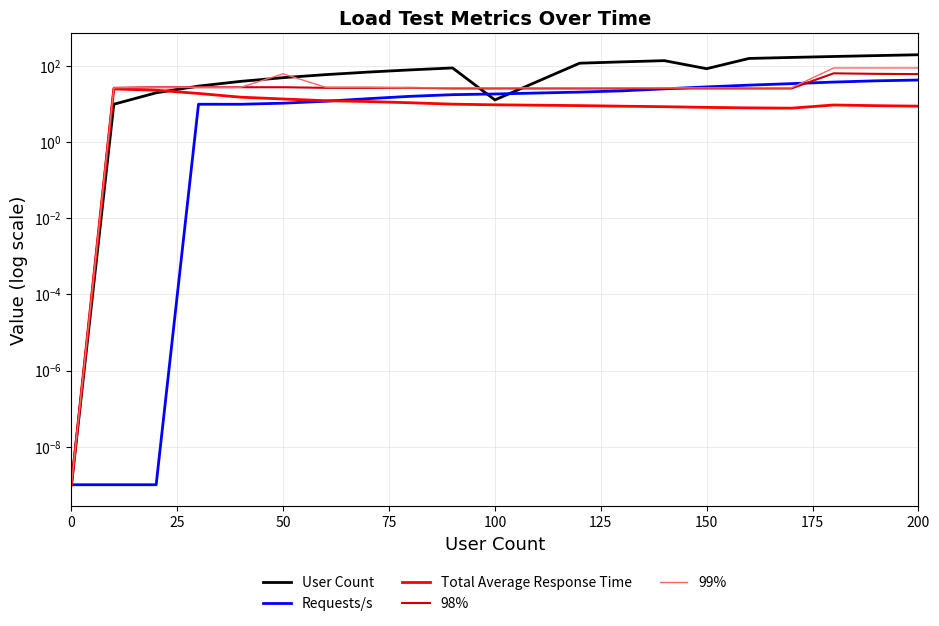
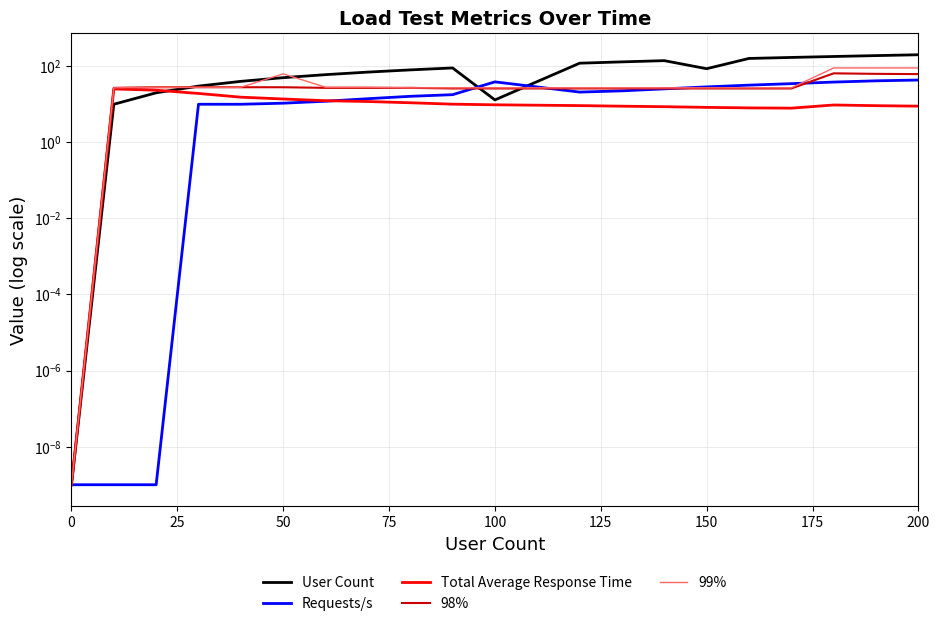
  {
    "User Count": {
      "50": 50,
      "100": 13,
      "150": 90,
      "200": 200
    },
    "Requests/s": {
      "50": 11,
-     "100": 20,
+     "100": 40,
      "200": 40
    },
    "99%": {
      "50": 60,
      "200": 90
    }
  }
